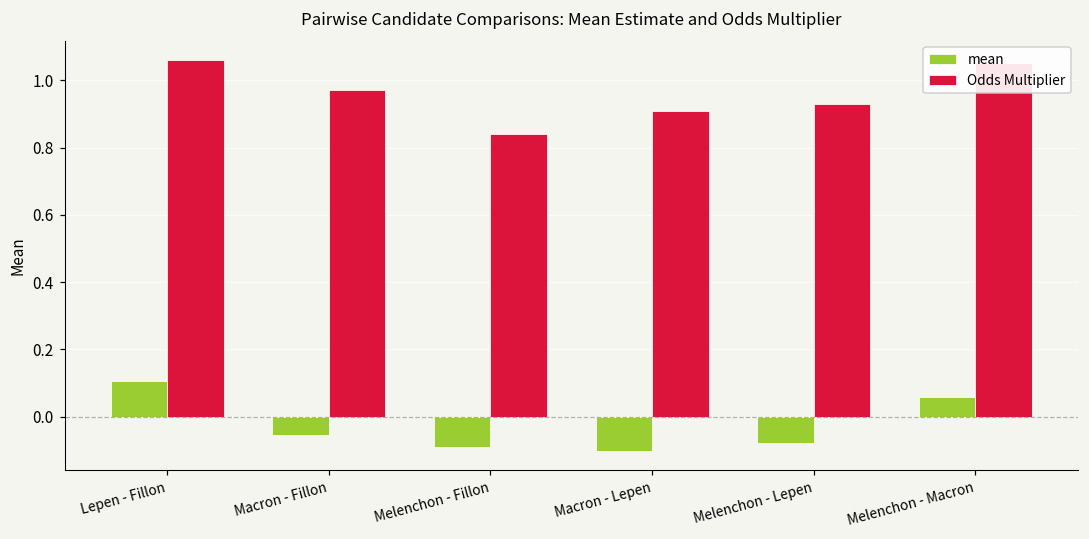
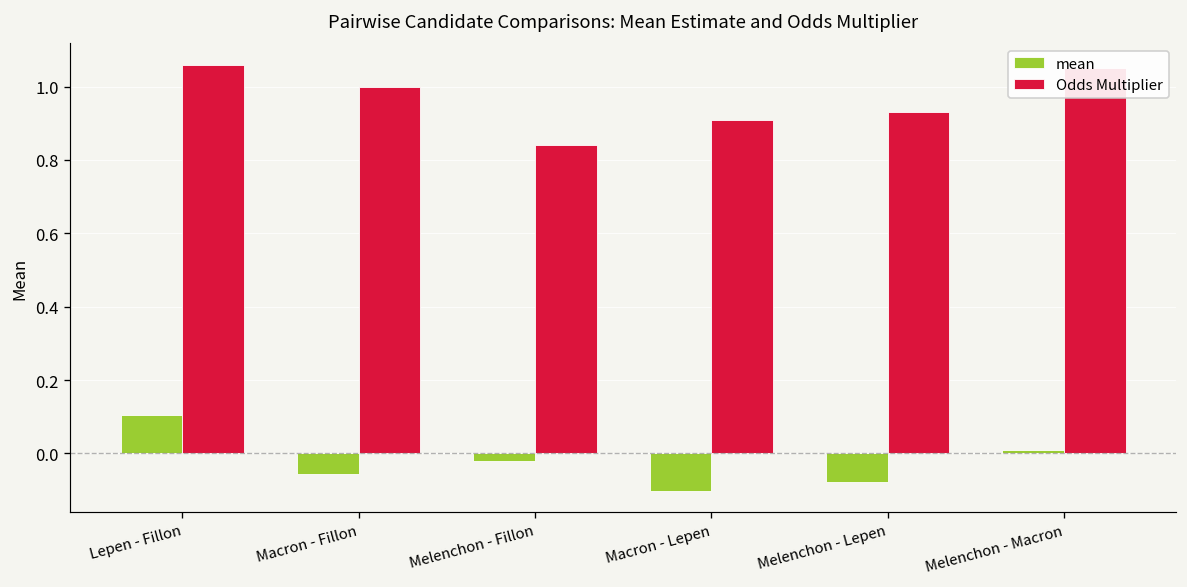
  {
    "mean": {
      "Lepen - Fillon": 0.10,
      "Macron - Fillon": -0.06,
-     "Melenchon - Fillon": -0.09,
+     "Melenchon - Fillon": -0.02,
      "Macron - Lepen": -0.10,
      "Melenchon - Lepen": -0.08,
-     "Melenchon - Macron": 0.06
+     "Melenchon - Macron": 0.01
    },
    "Odds Multiplier": {
      "Lepen - Fillon": 1.06,
-     "Macron - Fillon": 0.97,
+     "Macron - Fillon": 1.00,
      "Melenchon - Fillon": 0.84,
      "Macron - Lepen": 0.91,
      "Melenchon - Lepen": 0.93
    }
  }
